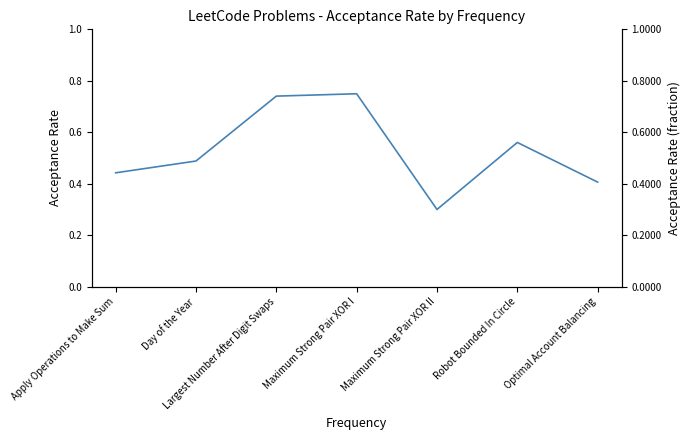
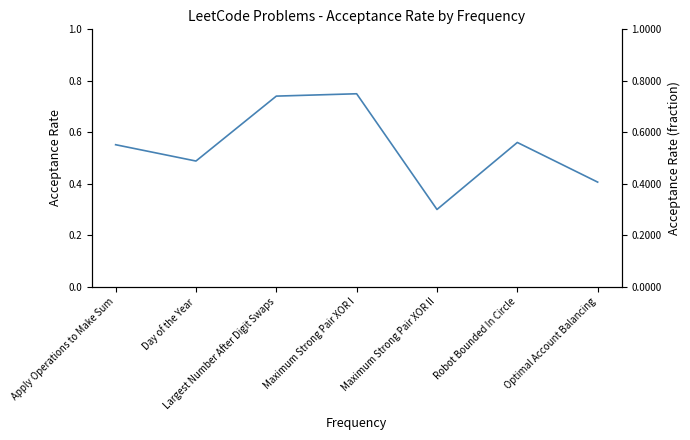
  {
-   "Apply Operations to Make Sum": 0.44,
+   "Apply Operations to Make Sum": 0.55,
    "Day of the Year": 0.49,
    "Largest Number After Digit Swaps": 0.74,
    "Maximum Strong Pair XOR I": 0.75,
    "Maximum Strong Pair XOR II": 0.30,
    "Robot Bounded In Circle": 0.56,
    "Optimal Account Balancing": 0.41
  }
